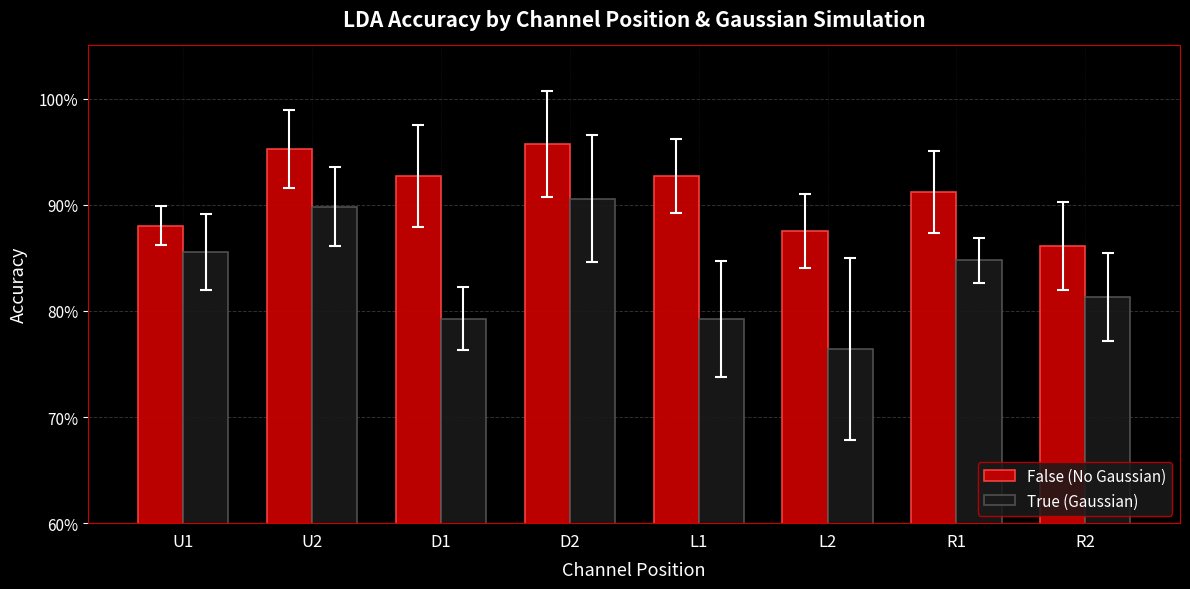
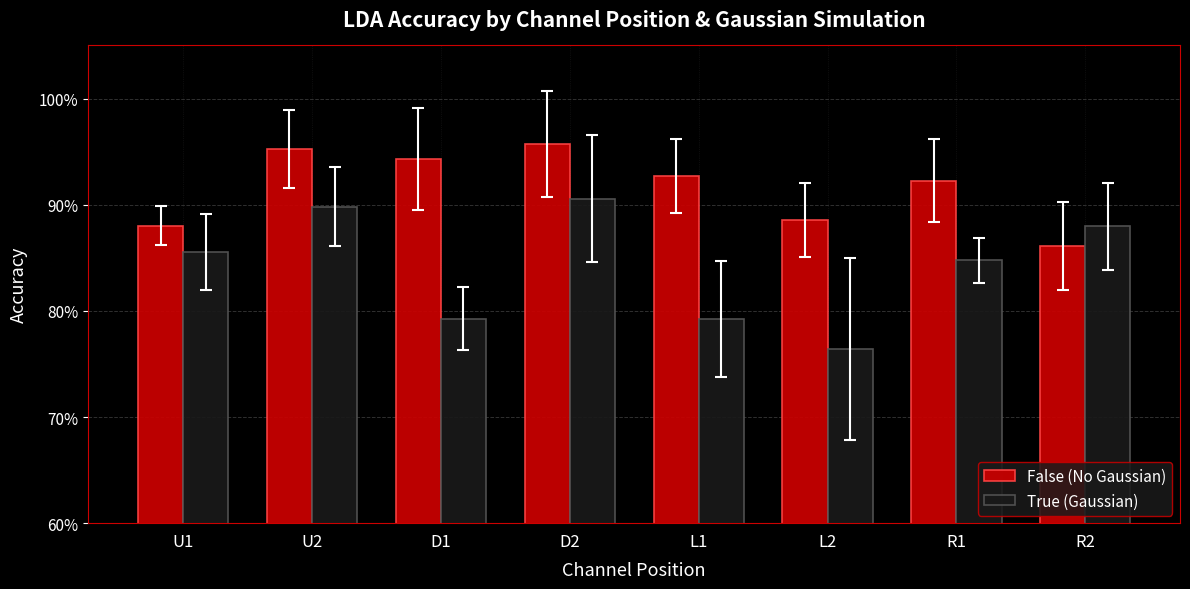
  {
    "False (No Gaussian)": {
      "U1": "88.0%",
      "U2": "95.3%",
-     "D1": "92.7%",
+     "D1": "94.3%",
      "D2": "95.7%",
      "L1": "92.7%",
-     "L2": "87.5%",
-     "R1": "91.2%",
+     "L2": "88.6%",
+     "R1": "92.3%",
      "R2": "86.1%"
    },
    "True (Gaussian)": {
      "U1": "85.5%",
      "U2": "89.8%",
      "D1": "79.3%",
      "D2": "90.6%",
      "L1": "79.3%",
      "L2": "76.4%",
      "R1": "84.8%",
-     "R2": "81.3%"
+     "R2": "88.0%"
    }
  }
